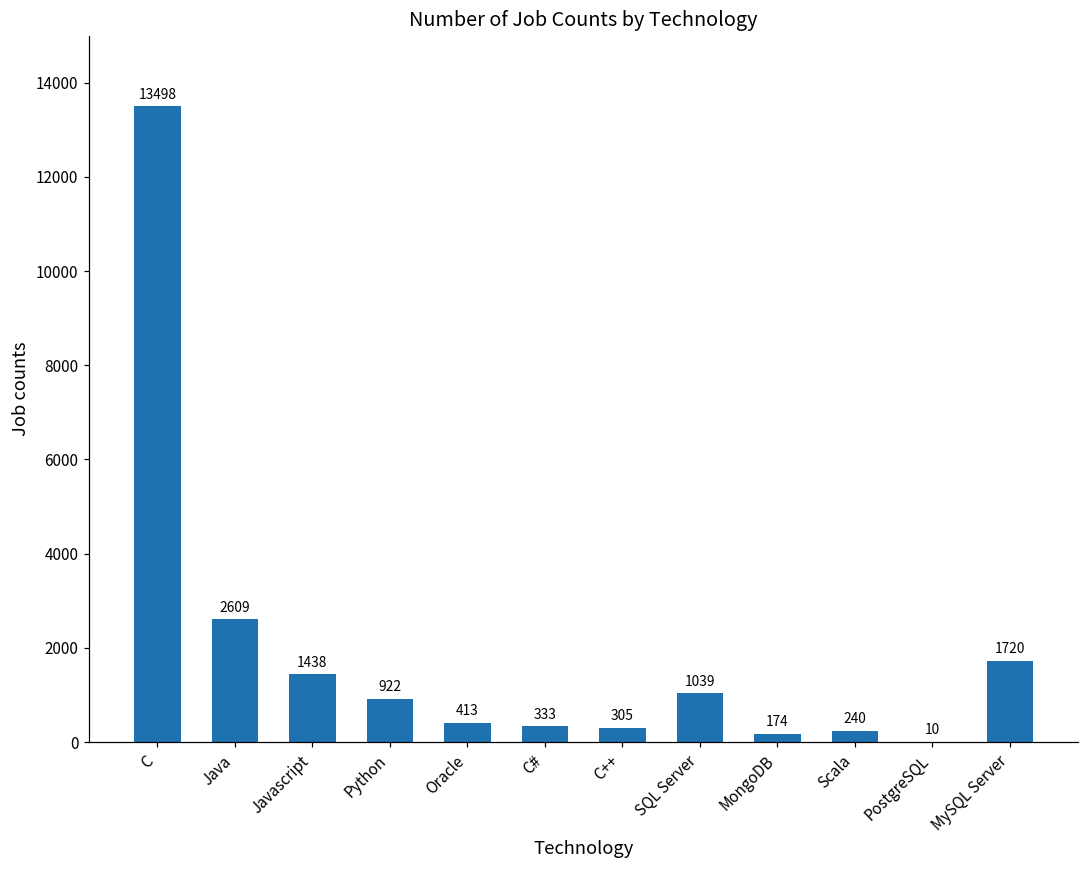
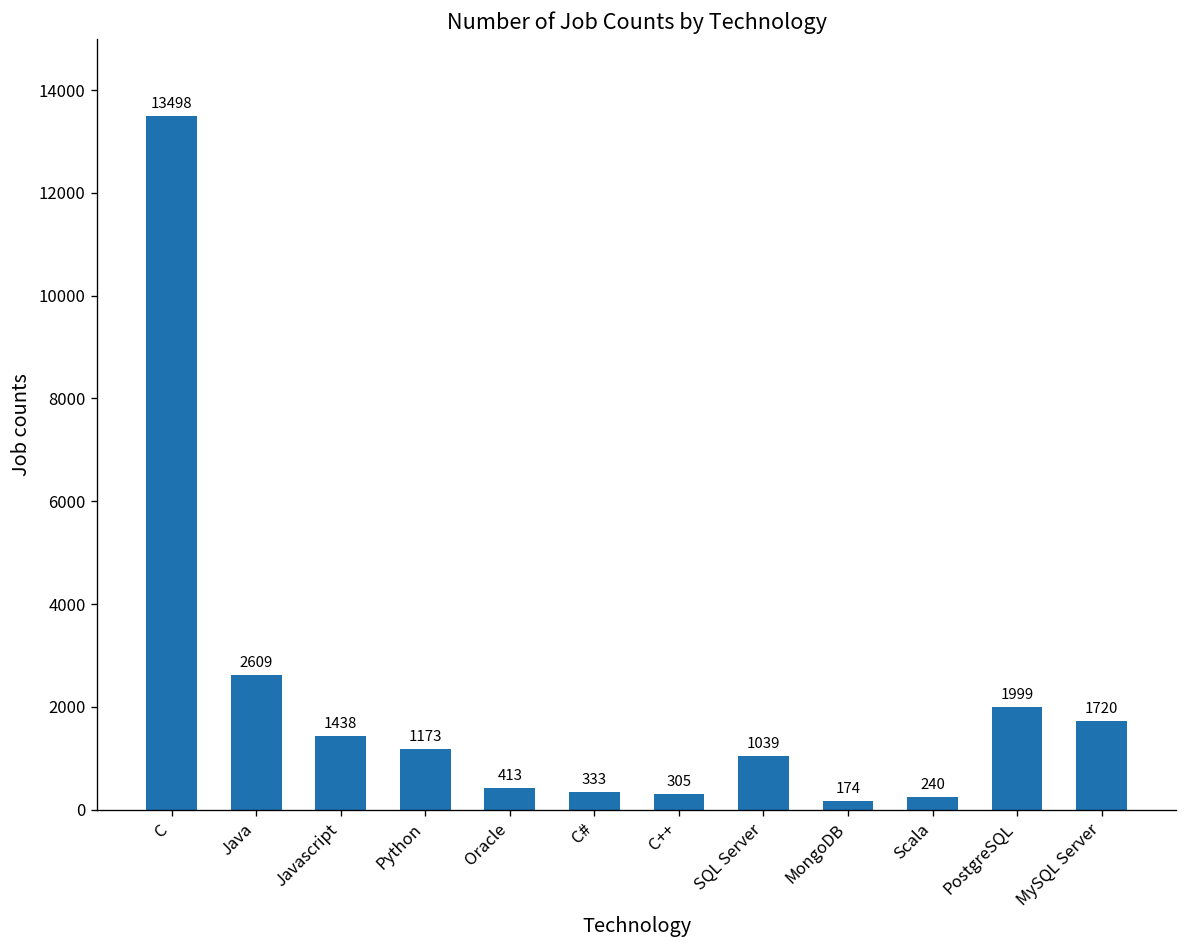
  {
    "C": 13498,
    "Java": 2609,
    "Javascript": 1438,
-   "Python": 922,
+   "Python": 1173,
    "Oracle": 413,
    "C#": 333,
    "C++": 305,
    "SQL Server": 1039,
    "MongoDB": 174,
    "Scala": 240,
-   "PostgreSQL": 10,
+   "PostgreSQL": 1999,
    "MySQL Server": 1720
  }
